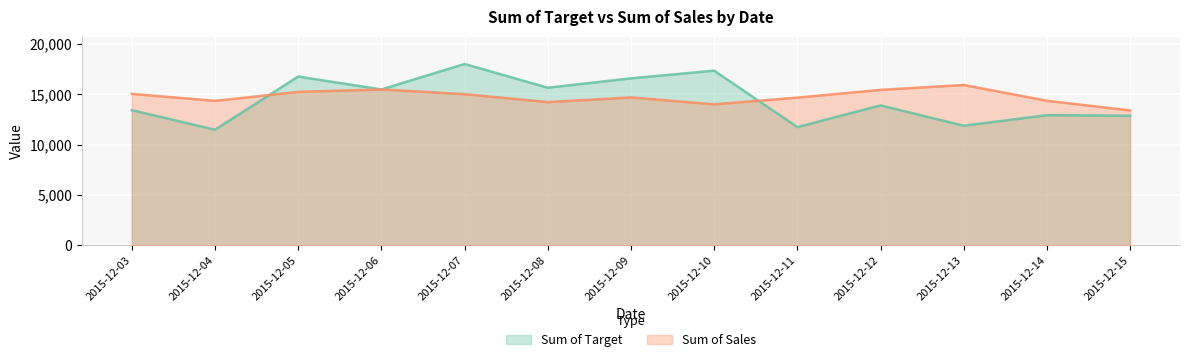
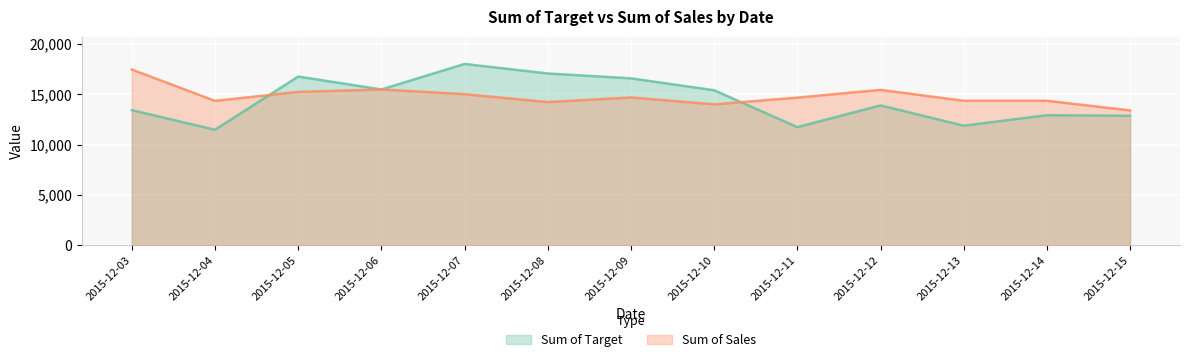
  {
    "Sum of Target": {
      "2015-12-03": "13,400",
      "2015-12-04": "11,500",
      "2015-12-05": "16,800",
      "2015-12-07": "18,000",
-     "2015-12-08": "15,700",
+     "2015-12-08": "17,100",
      "2015-12-09": "16,600",
-     "2015-12-10": "17,400",
+     "2015-12-10": "15,400",
      "2015-12-11": "11,700",
      "2015-12-12": "13,900",
      "2015-12-13": "11,900",
      "2015-12-14": "12,900",
      "2015-12-15": "12,900"
    },
    "Sum of Sales": {
-     "2015-12-03": "15,000",
+     "2015-12-03": "17,500",
      "2015-12-04": "14,400",
      "2015-12-05": "15,200",
      "2015-12-07": "15,000",
      "2015-12-08": "14,200",
      "2015-12-09": "14,700",
      "2015-12-10": "14,000",
      "2015-12-11": "14,700",
      "2015-12-12": "15,400",
-     "2015-12-13": "15,900",
+     "2015-12-13": "14,400",
      "2015-12-14": "14,400",
      "2015-12-15": "13,400"
    }
  }
